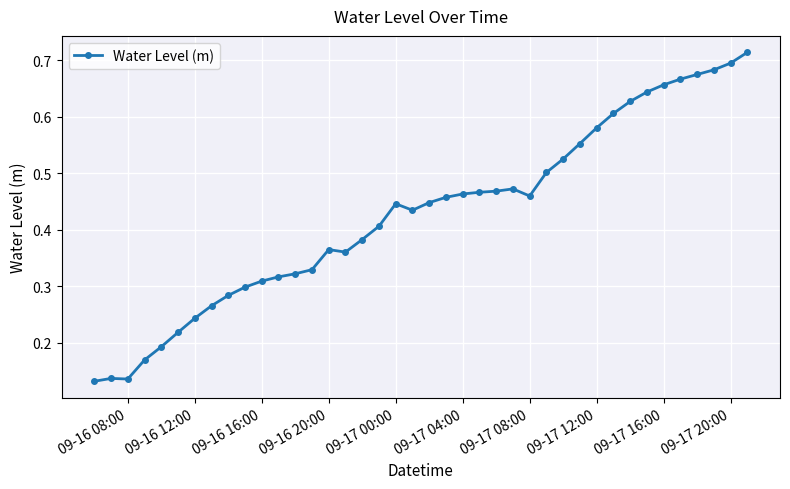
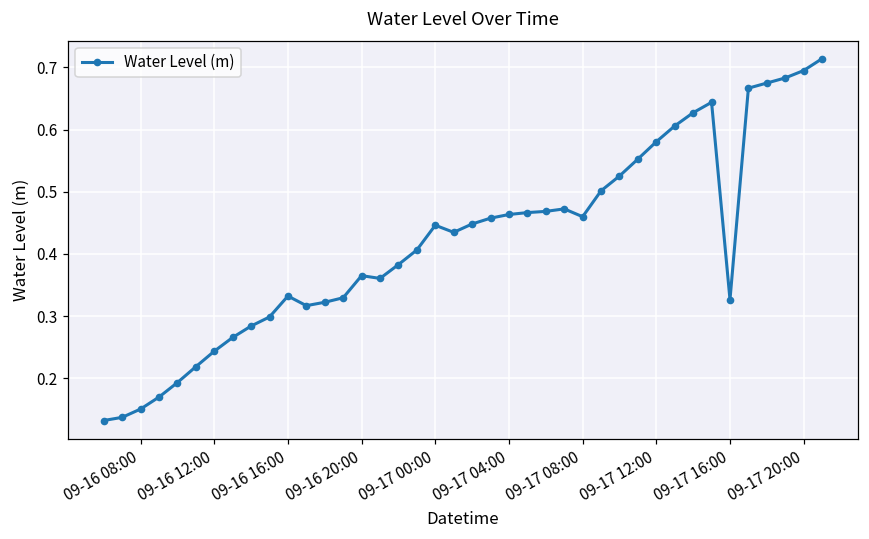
  {
-   "09-16 08:00": 0.14,
+   "09-16 08:00": 0.15,
    "09-16 12:00": 0.24,
-   "09-16 16:00": 0.31,
+   "09-16 16:00": 0.33,
    "09-16 20:00": 0.37,
    "09-17 00:00": 0.45,
    "09-17 04:00": 0.46,
    "09-17 08:00": 0.46,
    "09-17 12:00": 0.58,
-   "09-17 16:00": 0.66,
+   "09-17 16:00": 0.33,
    "09-17 20:00": 0.69
  }
